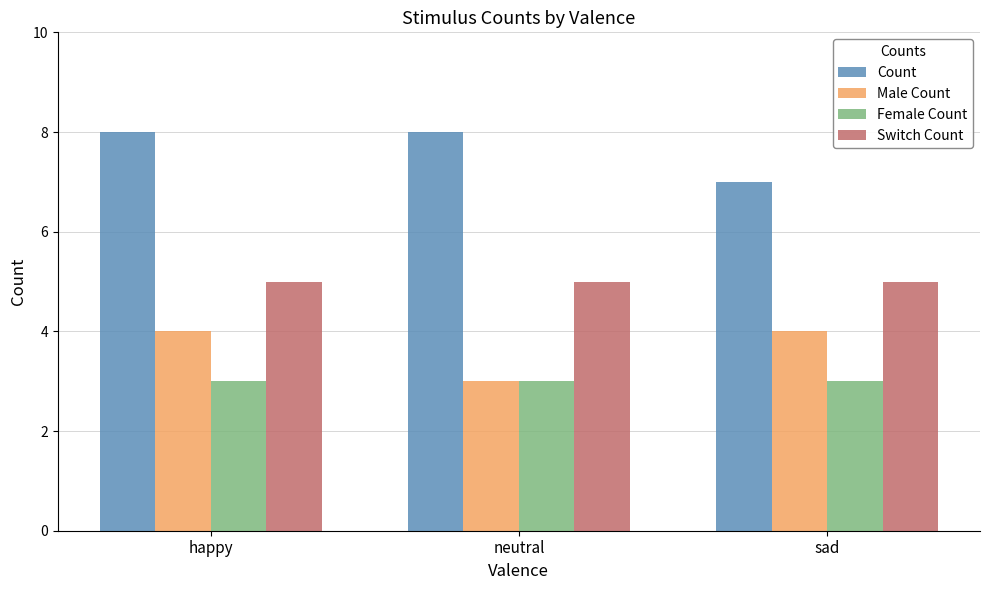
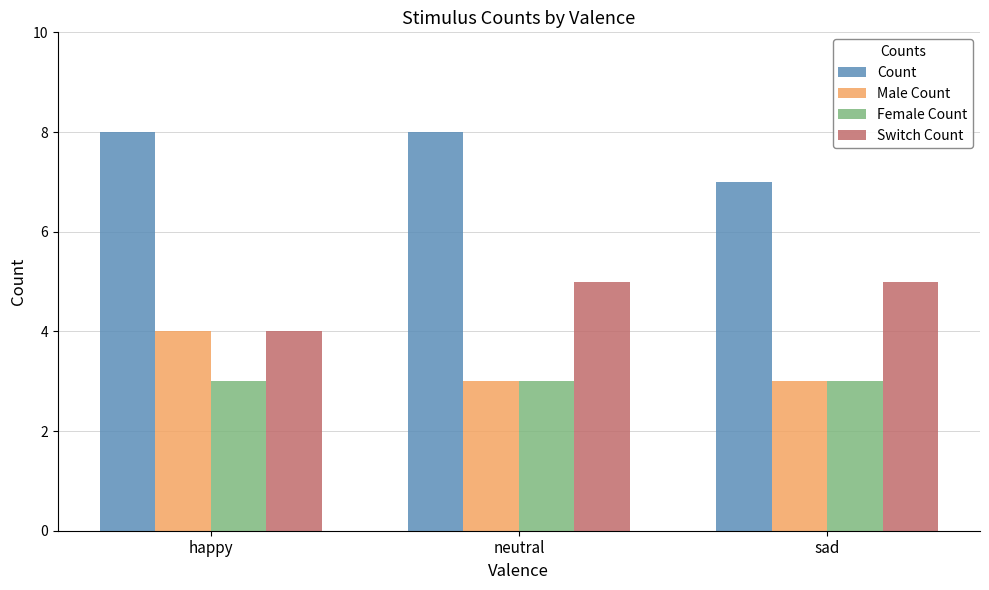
  {
    "Count": {
      "happy": 8,
      "neutral": 8,
      "sad": 7
    },
    "Male Count": {
      "happy": 4,
      "neutral": 3,
-     "sad": 4
+     "sad": 3
    },
    "Female Count": {
      "happy": 3,
      "neutral": 3,
      "sad": 3
    },
    "Switch Count": {
-     "happy": 5,
+     "happy": 4,
      "neutral": 5,
      "sad": 5
    }
  }
